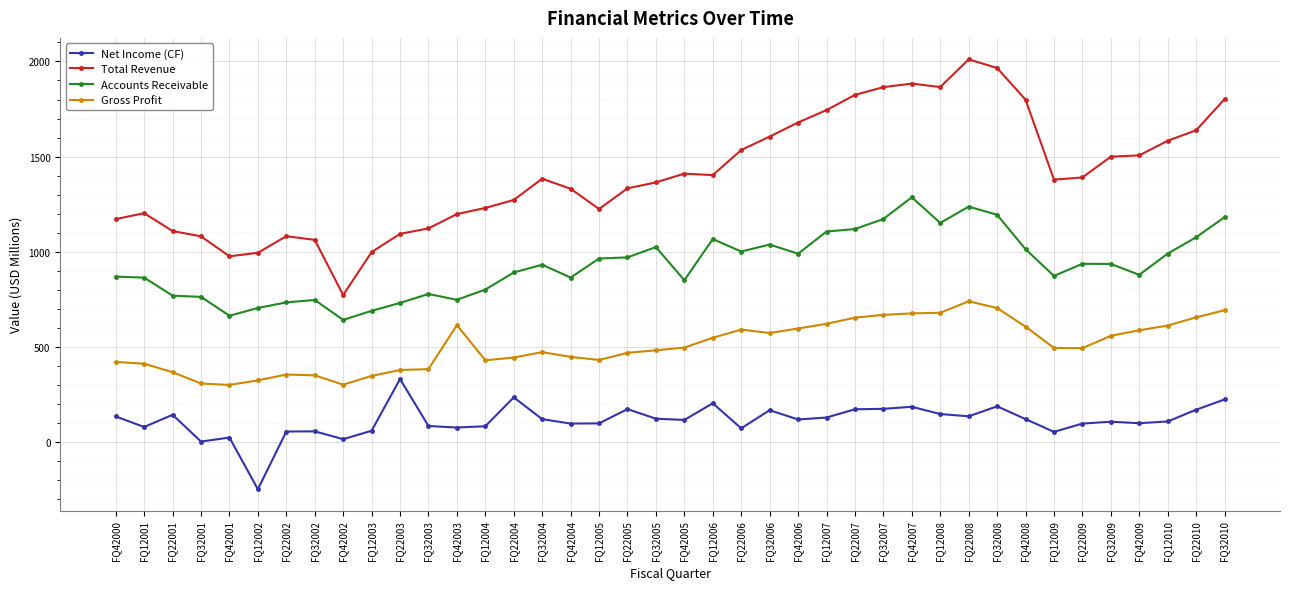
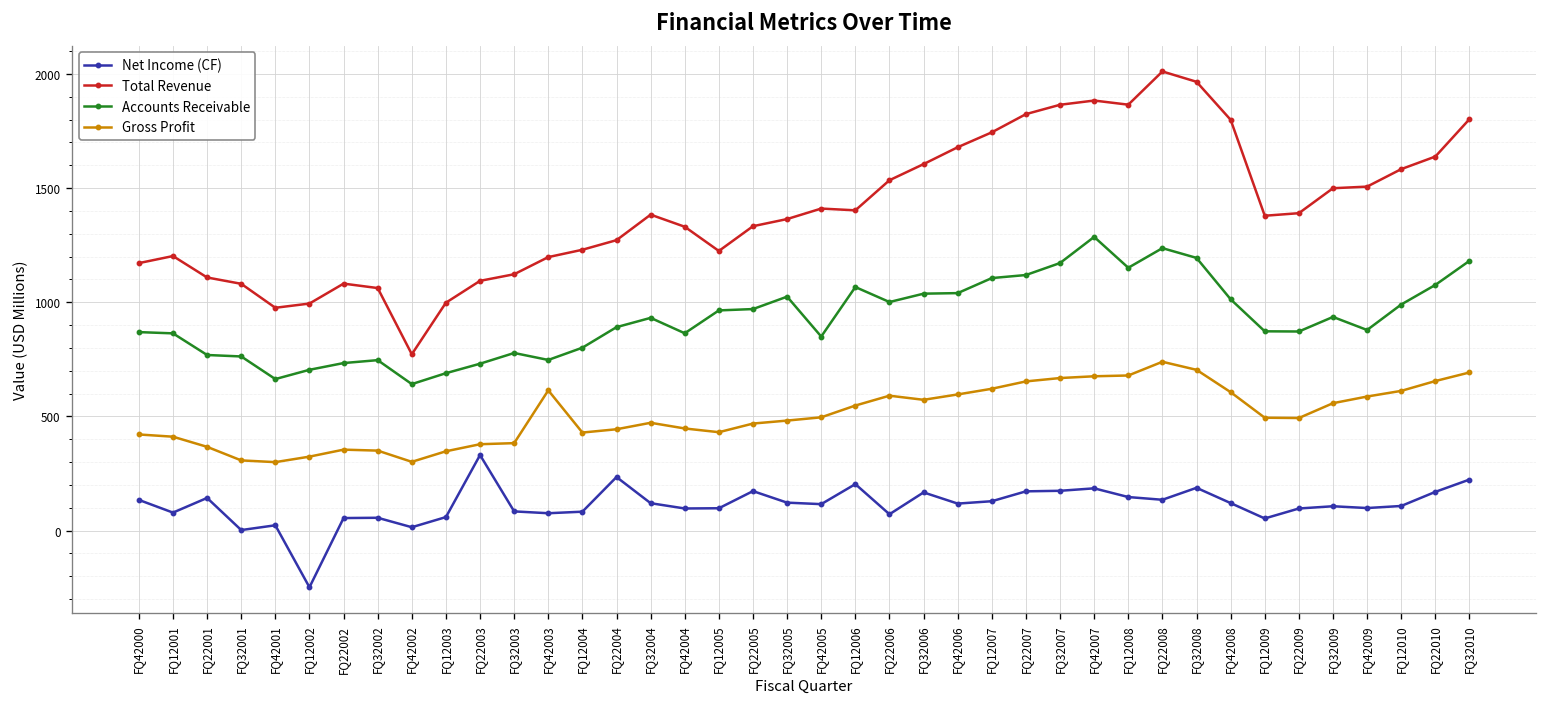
  {
    "Net Income (CF)": {
      "FQ42000": 130,
      "FQ12001": 80,
      "FQ22001": 140,
      "FQ32001": 0,
      "FQ42001": 20,
      "FQ12002": -250,
      "FQ22002": 60,
      "FQ32002": 60,
      "FQ42002": 20,
      "FQ12003": 60,
      "FQ22003": 330,
      "FQ32003": 80,
      "FQ42003": 80,
      "FQ12004": 80,
      "FQ22004": 230,
      "FQ32004": 120,
      "FQ42004": 100,
      "FQ12005": 100,
      "FQ22005": 170,
      "FQ32005": 120,
      "FQ42005": 120,
      "FQ12006": 200,
      "FQ22006": 70,
      "FQ32006": 170,
      "FQ42006": 120,
      "FQ12007": 130,
      "FQ22007": 170,
      "FQ32007": 170,
      "FQ42007": 190,
      "FQ12008": 150,
      "FQ22008": 140,
      "FQ32008": 190,
      "FQ42008": 120,
      "FQ12009": 50,
      "FQ22009": 100,
      "FQ32009": 110,
      "FQ42009": 100,
      "FQ12010": 110,
      "FQ22010": 170,
      "FQ32010": 220
    },
    "Total Revenue": {
      "FQ42000": 1170,
      "FQ12001": 1200,
      "FQ22001": 1110,
      "FQ32001": 1080,
      "FQ42001": 980,
      "FQ12002": 990,
      "FQ22002": 1080,
      "FQ32002": 1060,
      "FQ42002": 770,
      "FQ12003": 1000,
      "FQ22003": 1090,
      "FQ32003": 1120,
      "FQ42003": 1200,
      "FQ12004": 1230,
      "FQ22004": 1270,
      "FQ32004": 1380,
      "FQ42004": 1330,
      "FQ12005": 1220,
      "FQ22005": 1330,
      "FQ32005": 1360,
      "FQ42005": 1410,
      "FQ12006": 1400,
      "FQ22006": 1530,
      "FQ32006": 1610,
      "FQ42006": 1680,
      "FQ12007": 1740,
      "FQ22007": 1820,
      "FQ32007": 1870,
      "FQ42007": 1880,
      "FQ12008": 1870,
      "FQ22008": 2010,
      "FQ32008": 1970,
      "FQ42008": 1800,
      "FQ12009": 1380,
      "FQ22009": 1390,
      "FQ32009": 1500,
      "FQ42009": 1510,
      "FQ12010": 1580,
      "FQ22010": 1640,
      "FQ32010": 1800
    },
    "Accounts Receivable": {
      "FQ42000": 870,
      "FQ12001": 860,
      "FQ22001": 770,
      "FQ32001": 760,
      "FQ42001": 660,
      "FQ12002": 700,
      "FQ22002": 730,
      "FQ32002": 750,
      "FQ42002": 640,
      "FQ12003": 690,
      "FQ22003": 730,
      "FQ32003": 780,
      "FQ42003": 750,
      "FQ12004": 800,
      "FQ22004": 890,
      "FQ32004": 930,
      "FQ42004": 860,
      "FQ12005": 960,
      "FQ22005": 970,
      "FQ32005": 1020,
      "FQ42005": 850,
      "FQ12006": 1070,
      "FQ22006": 1000,
      "FQ32006": 1040,
-     "FQ42006": 990,
+     "FQ42006": 1040,
      "FQ12007": 1110,
      "FQ22007": 1120,
      "FQ32007": 1170,
      "FQ42007": 1290,
      "FQ12008": 1150,
      "FQ22008": 1240,
      "FQ32008": 1190,
      "FQ42008": 1010,
      "FQ12009": 870,
-     "FQ22009": 940,
+     "FQ22009": 870,
      "FQ32009": 940,
      "FQ42009": 880,
      "FQ12010": 990,
      "FQ22010": 1080,
      "FQ32010": 1180
    },
    "Gross Profit": {
      "FQ42000": 420,
      "FQ12001": 410,
      "FQ22001": 370,
      "FQ32001": 310,
      "FQ42001": 300,
      "FQ12002": 320,
      "FQ22002": 350,
      "FQ32002": 350,
      "FQ42002": 300,
      "FQ12003": 350,
      "FQ22003": 380,
      "FQ32003": 380,
      "FQ42003": 610,
      "FQ12004": 430,
      "FQ22004": 440,
      "FQ32004": 470,
      "FQ42004": 450,
      "FQ12005": 430,
      "FQ22005": 470,
      "FQ32005": 480,
      "FQ42005": 500,
      "FQ12006": 550,
      "FQ22006": 590,
      "FQ32006": 570,
      "FQ42006": 600,
      "FQ12007": 620,
      "FQ22007": 650,
      "FQ32007": 670,
      "FQ42007": 680,
      "FQ12008": 680,
      "FQ22008": 740,
      "FQ32008": 700,
      "FQ42008": 610,
      "FQ12009": 490,
      "FQ22009": 490,
      "FQ32009": 560,
      "FQ42009": 590,
      "FQ12010": 610,
      "FQ22010": 660,
      "FQ32010": 690
    }
  }
